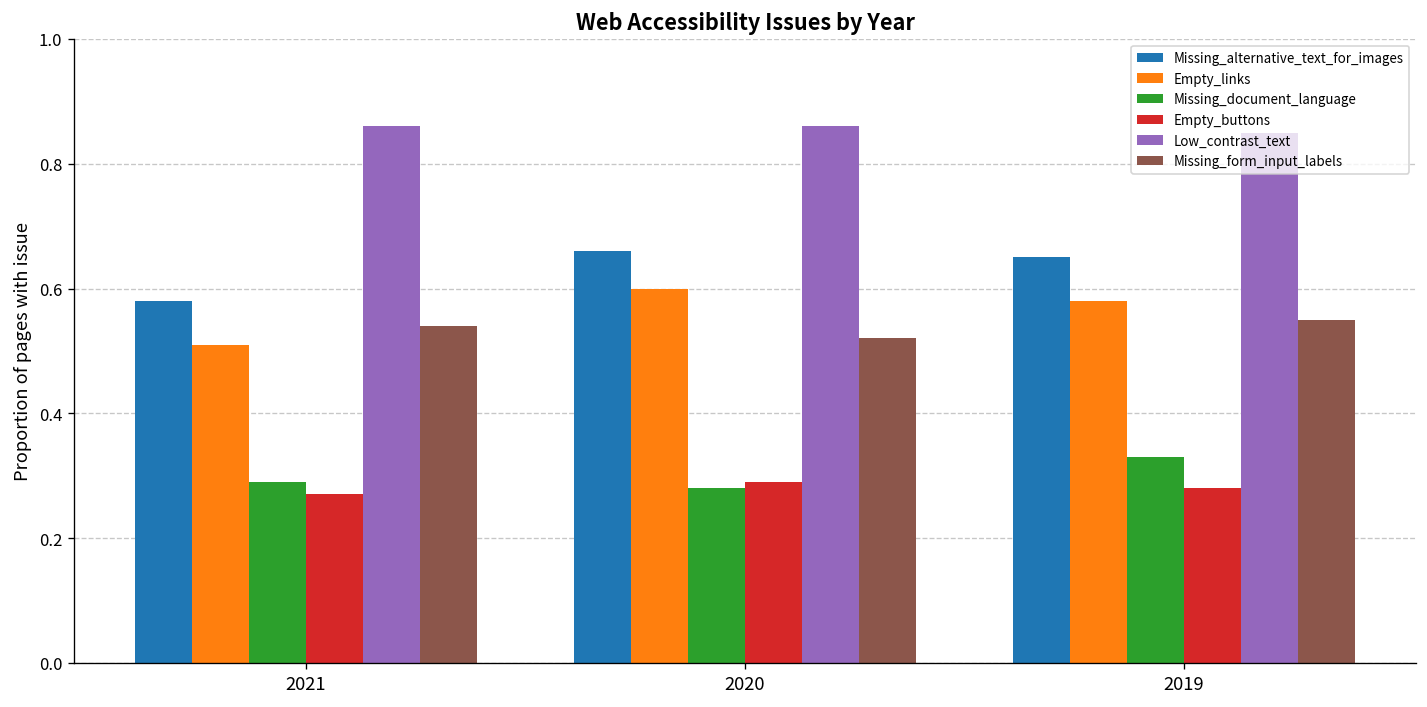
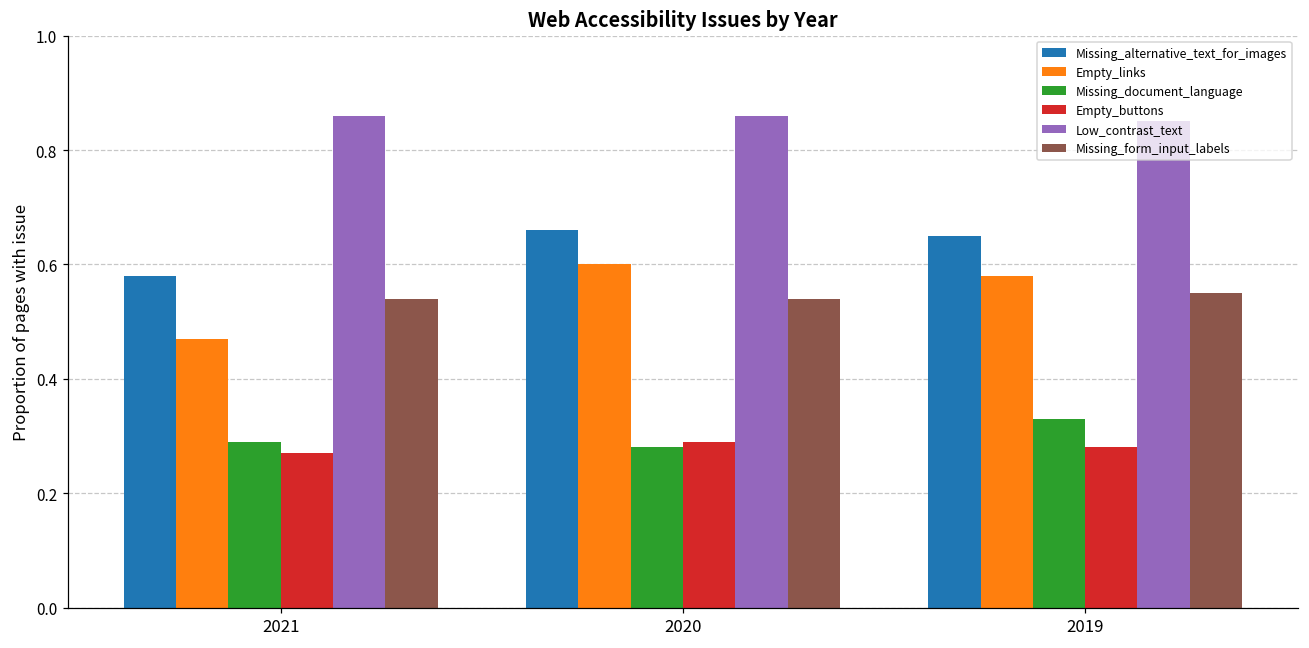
  {
    "Missing_alternative_text_for_images": {
      "2021": 0.58,
      "2020": 0.66,
      "2019": 0.65
    },
    "Empty_links": {
-     "2021": 0.51,
+     "2021": 0.47,
      "2020": 0.60,
      "2019": 0.58
    },
    "Missing_document_language": {
      "2021": 0.29,
      "2020": 0.28,
      "2019": 0.33
    },
    "Empty_buttons": {
      "2021": 0.27,
      "2020": 0.29,
      "2019": 0.28
    },
    "Low_contrast_text": {
      "2021": 0.86,
      "2020": 0.86
    },
    "Missing_form_input_labels": {
      "2021": 0.54,
-     "2020": 0.52,
+     "2020": 0.54,
      "2019": 0.55
    }
  }
